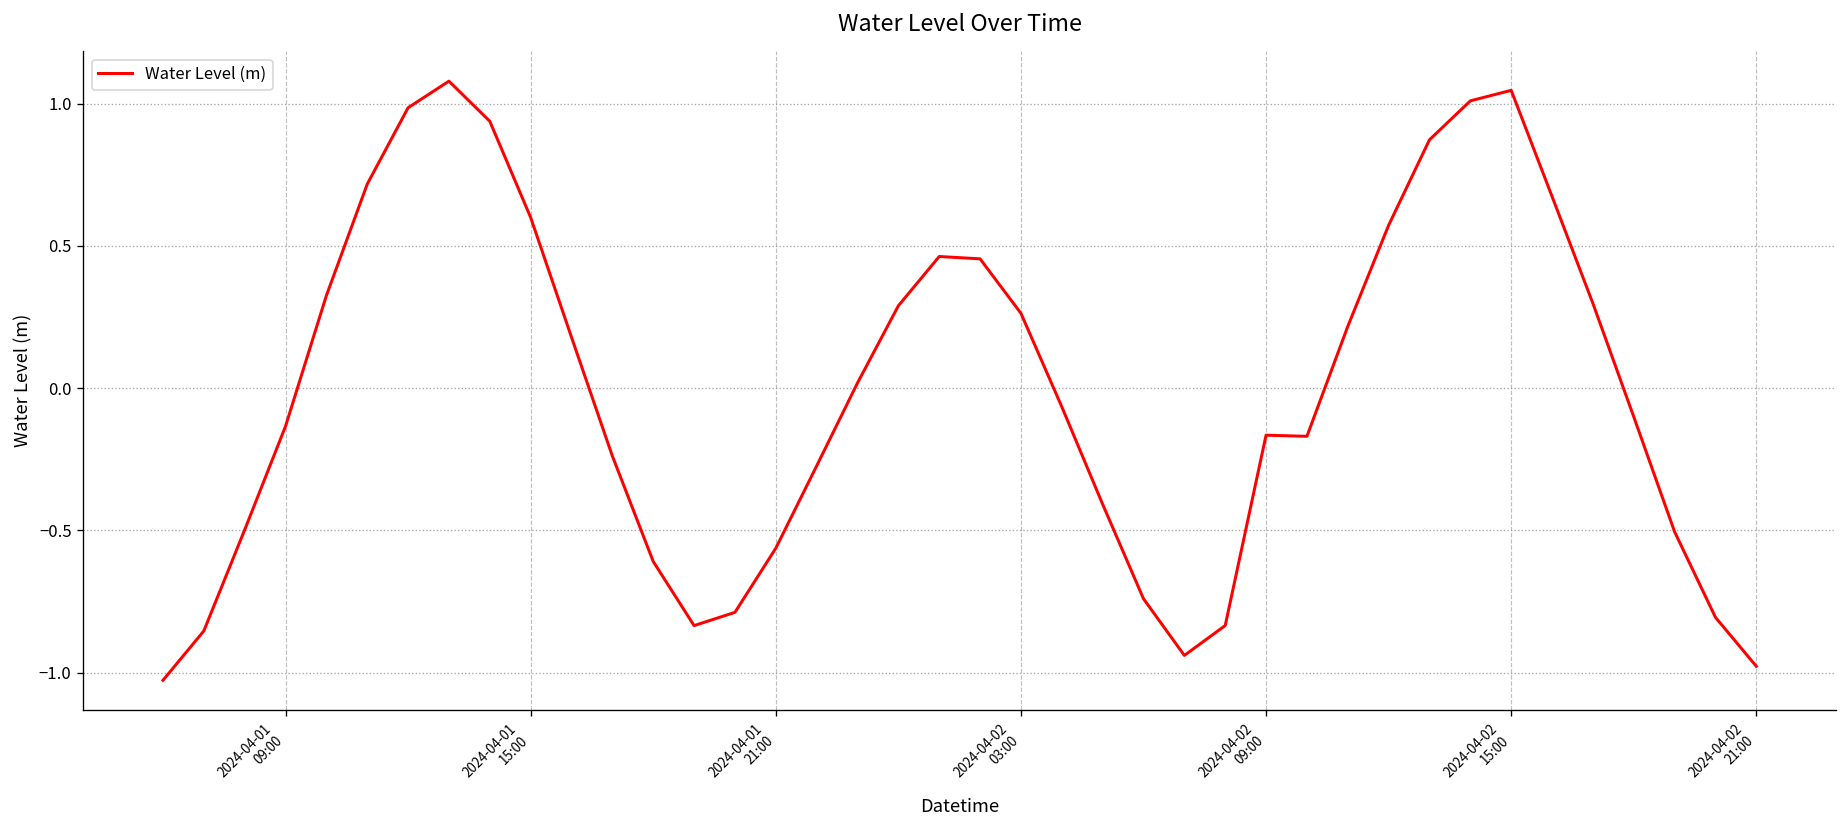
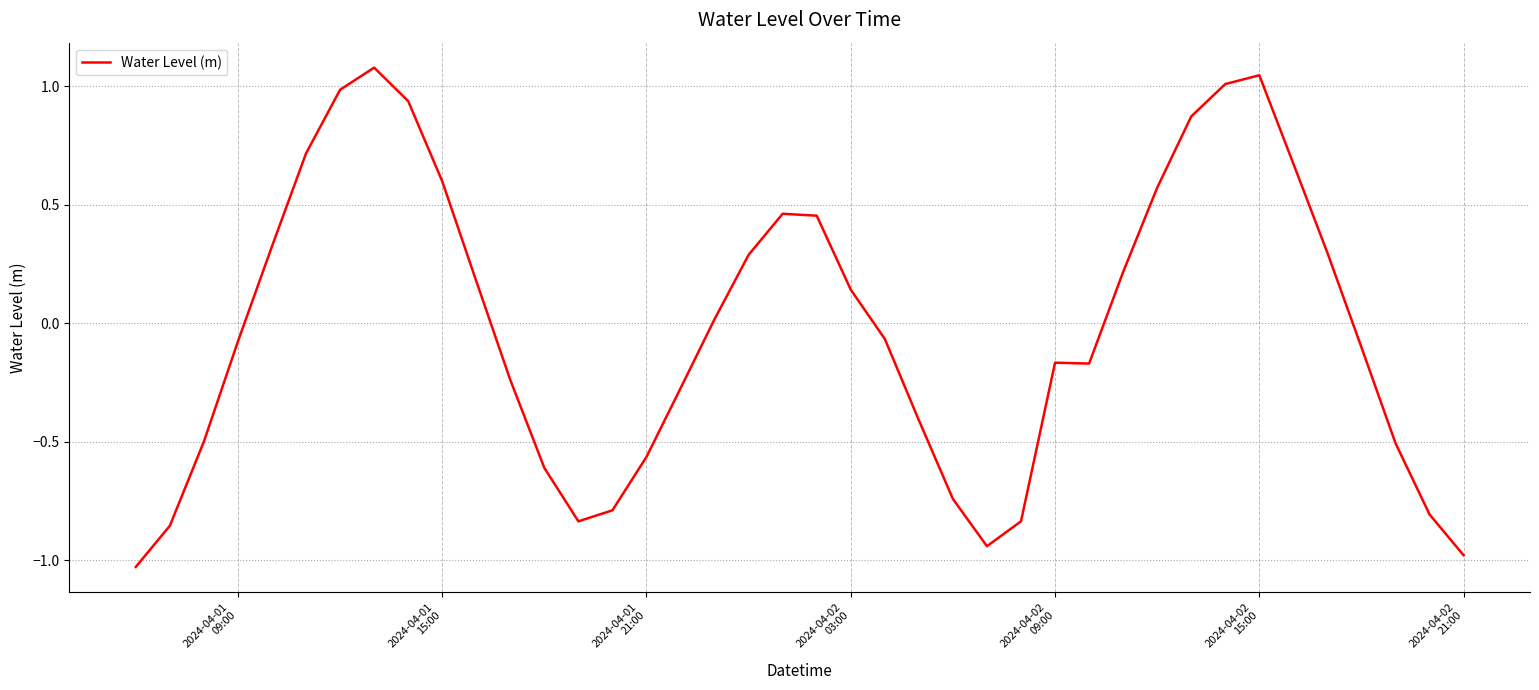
  {
-   "2024-04-01 09:00": -0.13,
+   "2024-04-01 09:00": -0.08,
    "2024-04-01 15:00": 0.60,
    "2024-04-01 21:00": -0.56,
-   "2024-04-02 03:00": 0.26,
+   "2024-04-02 03:00": 0.14,
    "2024-04-02 09:00": -0.17,
    "2024-04-02 15:00": 1.05,
    "2024-04-02 21:00": -0.98
  }
